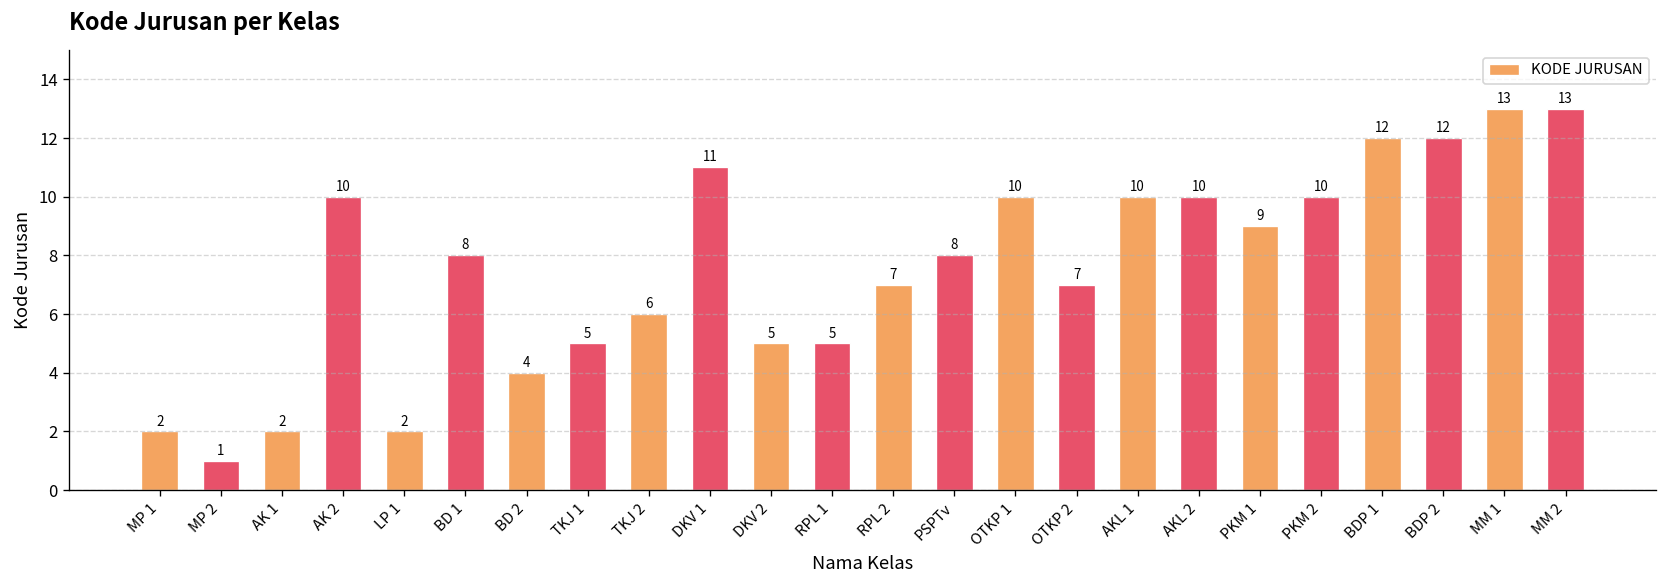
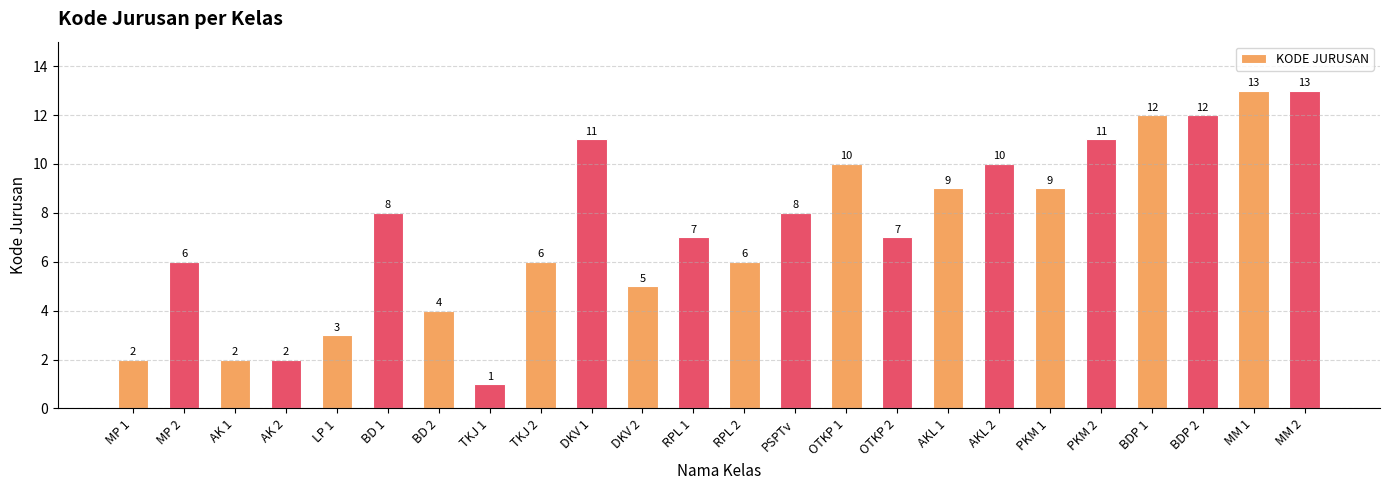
  {
    "MP 1": 2,
-   "MP 2": 1,
+   "MP 2": 6,
    "AK 1": 2,
-   "AK 2": 10,
-   "LP 1": 2,
+   "AK 2": 2,
+   "LP 1": 3,
    "BD 1": 8,
    "BD 2": 4,
-   "TKJ 1": 5,
+   "TKJ 1": 1,
    "TKJ 2": 6,
    "DKV 1": 11,
    "DKV 2": 5,
-   "RPL 1": 5,
-   "RPL 2": 7,
+   "RPL 1": 7,
+   "RPL 2": 6,
    "PSPTv": 8,
    "OTKP 1": 10,
    "OTKP 2": 7,
-   "AKL 1": 10,
+   "AKL 1": 9,
    "AKL 2": 10,
    "PKM 1": 9,
-   "PKM 2": 10,
+   "PKM 2": 11,
    "BDP 1": 12,
    "BDP 2": 12,
    "MM 1": 13,
    "MM 2": 13
  }
